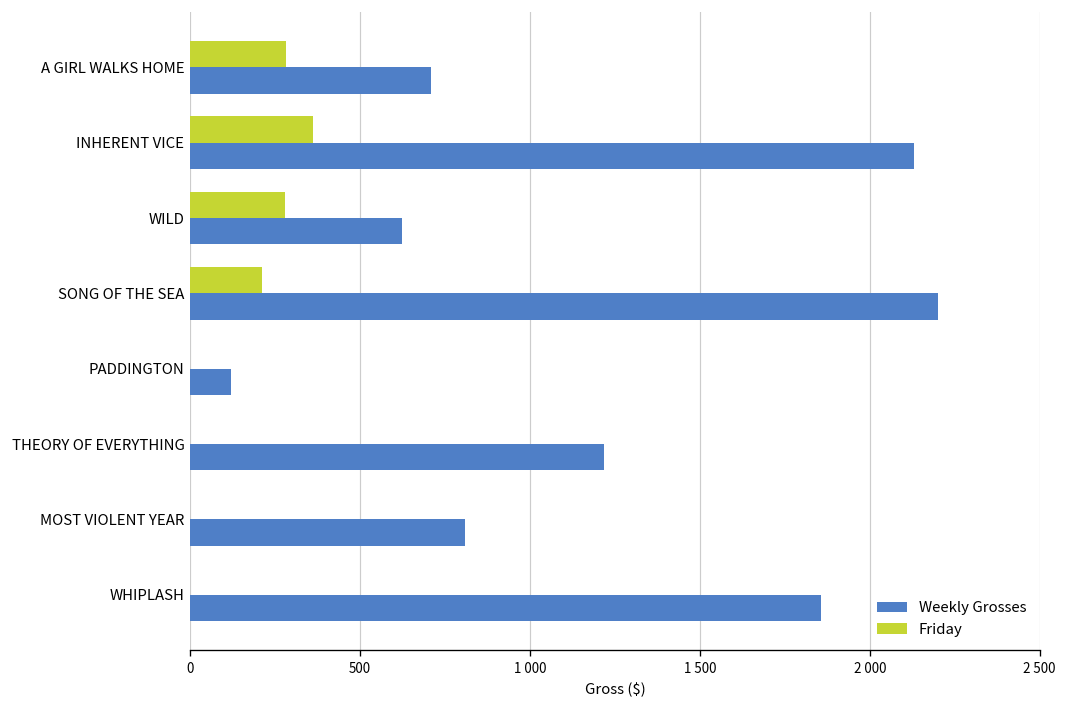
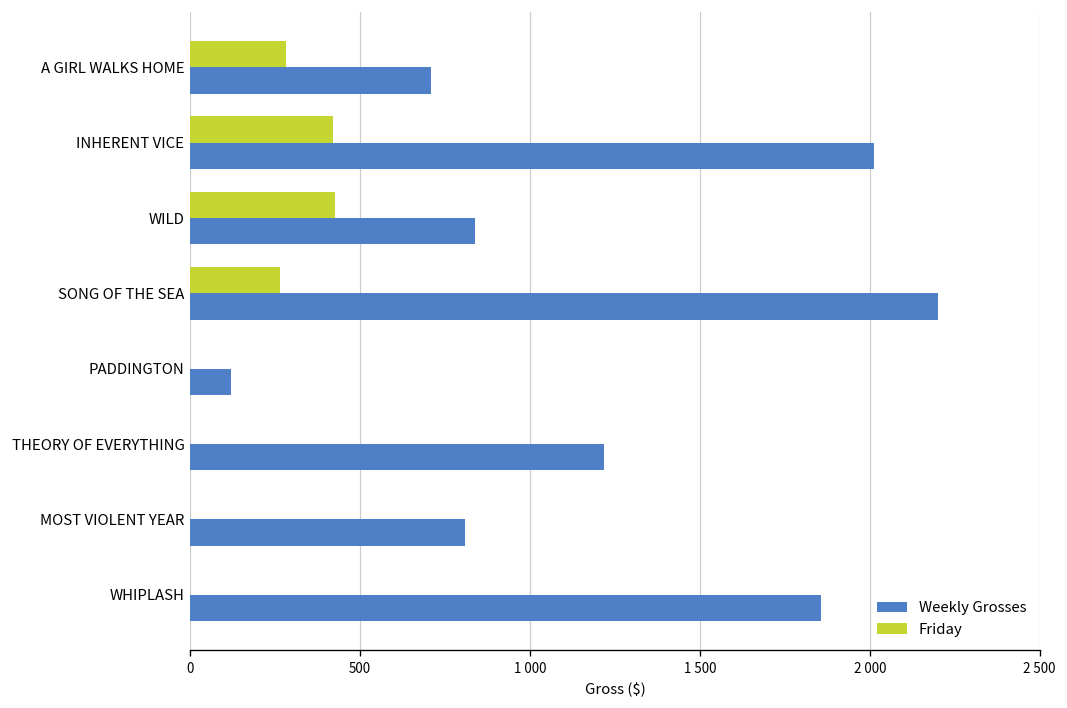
  {
    "Weekly Grosses": {
      "A GIRL WALKS HOME": 710,
-     "INHERENT VICE": 2130,
-     "WILD": 620,
+     "INHERENT VICE": 2010,
+     "WILD": 840,
      "SONG OF THE SEA": 2200,
      "PADDINGTON": 120,
      "THEORY OF EVERYTHING": 1220,
      "MOST VIOLENT YEAR": 810,
      "WHIPLASH": 1860
    },
    "Friday": {
      "A GIRL WALKS HOME": 280,
-     "INHERENT VICE": 360,
-     "WILD": 280,
-     "SONG OF THE SEA": 210,
+     "INHERENT VICE": 420,
+     "WILD": 430,
+     "SONG OF THE SEA": 270,
      "PADDINGTON": 0,
      "THEORY OF EVERYTHING": 0,
      "MOST VIOLENT YEAR": 0,
      "WHIPLASH": 0
    }
  }
